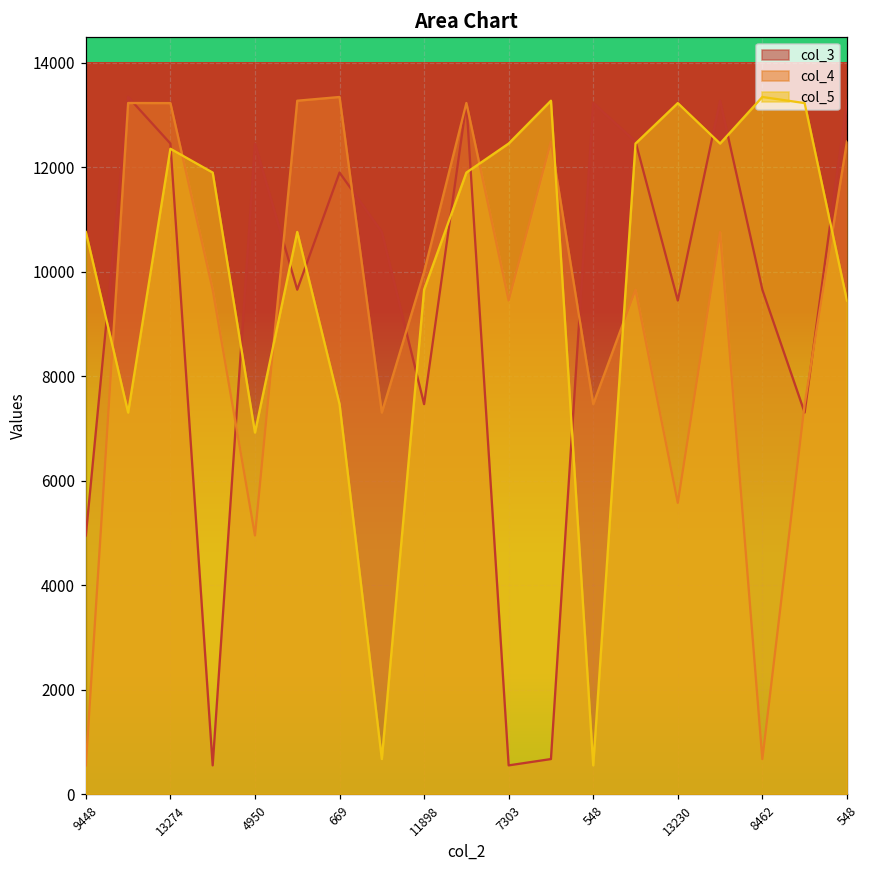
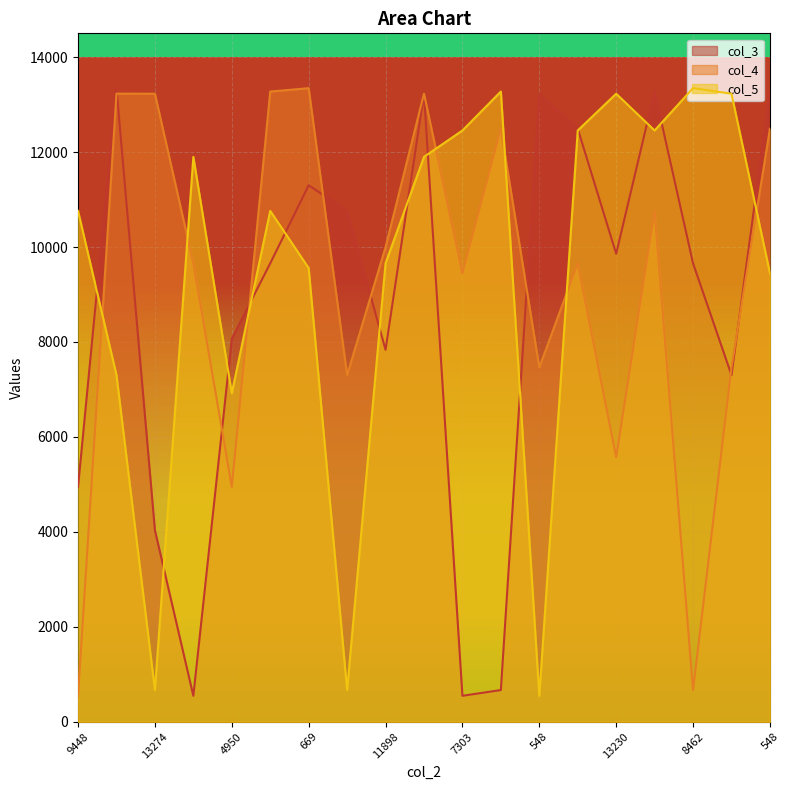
  {
    "col_3": {
      "9448": 5000,
-     "13274": 12500,
-     "4950": 12500,
-     "669": 11900,
-     "11898": 7500,
+     "13274": 4000,
+     "4950": 8100,
+     "669": 11300,
+     "11898": 7800,
      "7303": 500,
-     "13230": 9400,
+     "13230": 9900,
      "8462": 9700
    },
    "col_4": {
      "9448": 500,
      "13274": 13200,
      "4950": 5000,
      "669": 13300,
      "11898": 10000,
      "7303": 9400,
      "13230": 5600,
      "8462": 700
    },
    "col_5": {
      "9448": 10800,
-     "13274": 12400,
+     "13274": 700,
      "4950": 6900,
-     "669": 7500,
+     "669": 9600,
      "11898": 9700,
      "7303": 12500,
      "13230": 13200
    }
  }
